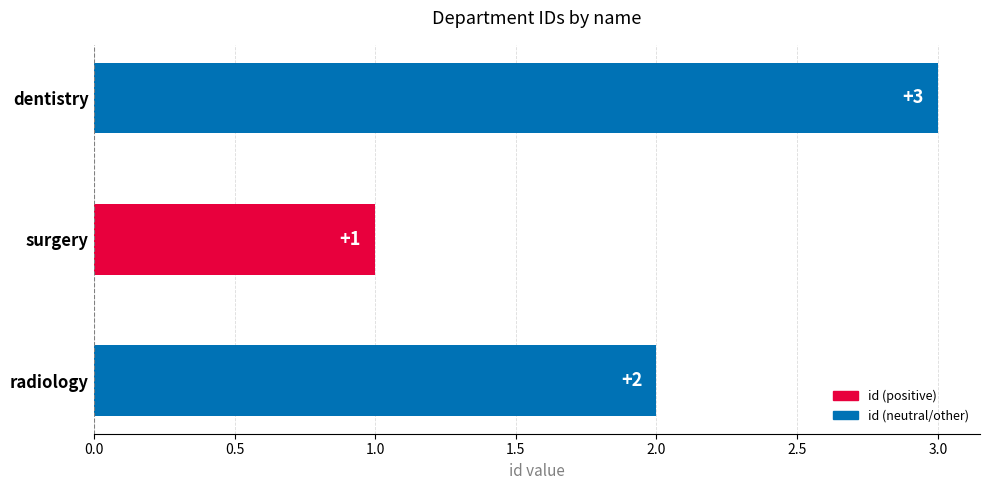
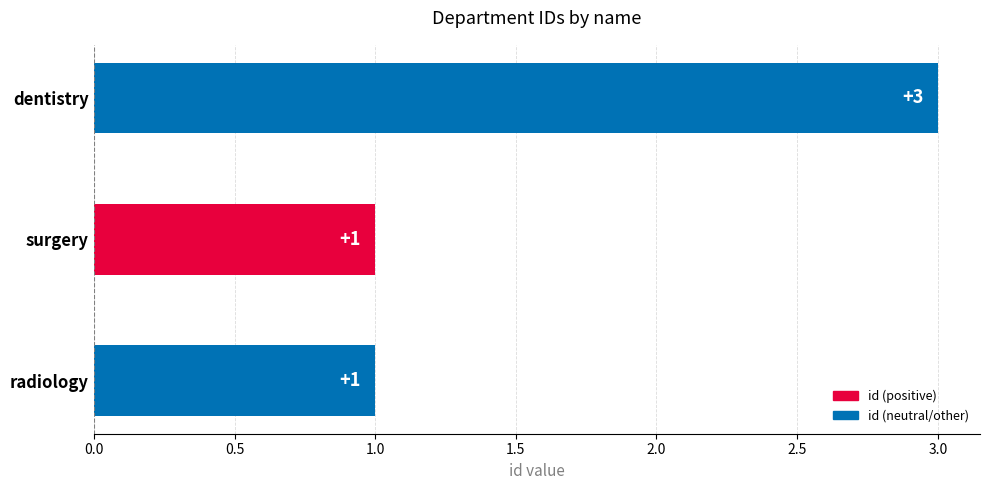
  {
    "dentistry": "+3",
    "surgery": "+1",
-   "radiology": "+2"
+   "radiology": "+1"
  }
